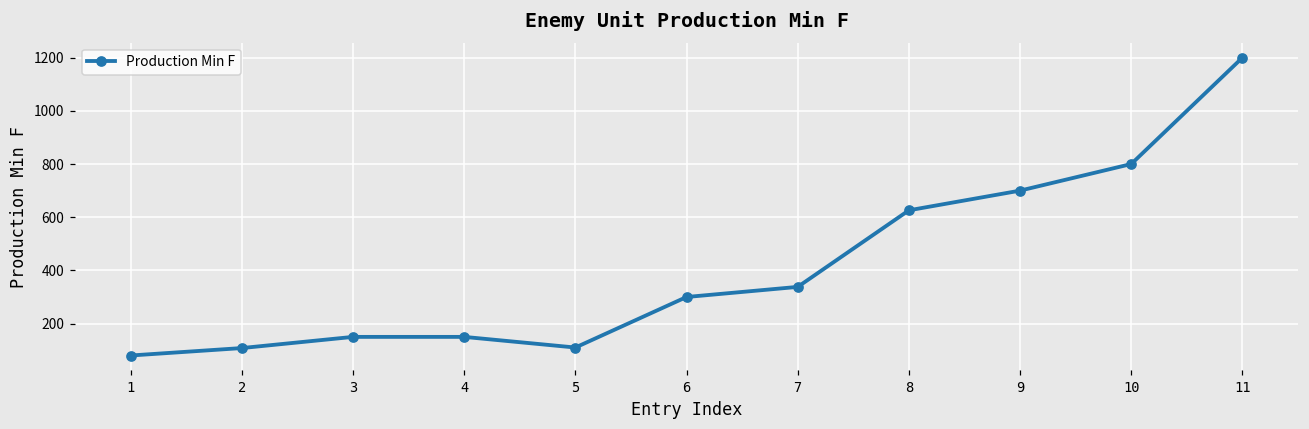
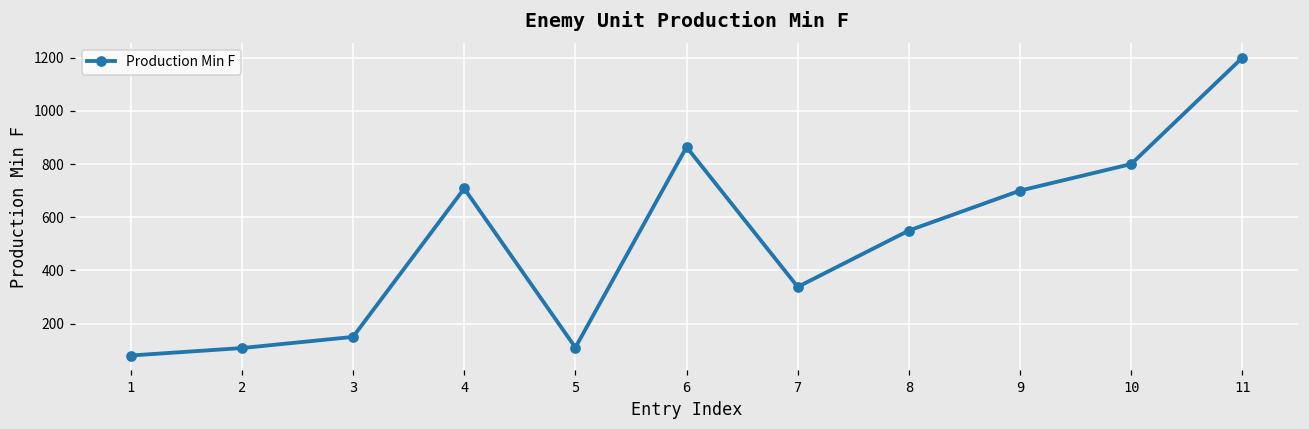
  {
    "1": 80,
    "2": 110,
    "3": 150,
-   "4": 150,
+   "4": 710,
    "5": 110,
-   "6": 300,
+   "6": 860,
    "7": 340,
-   "8": 630,
+   "8": 550,
    "9": 700,
    "10": 800,
    "11": 1200
  }
